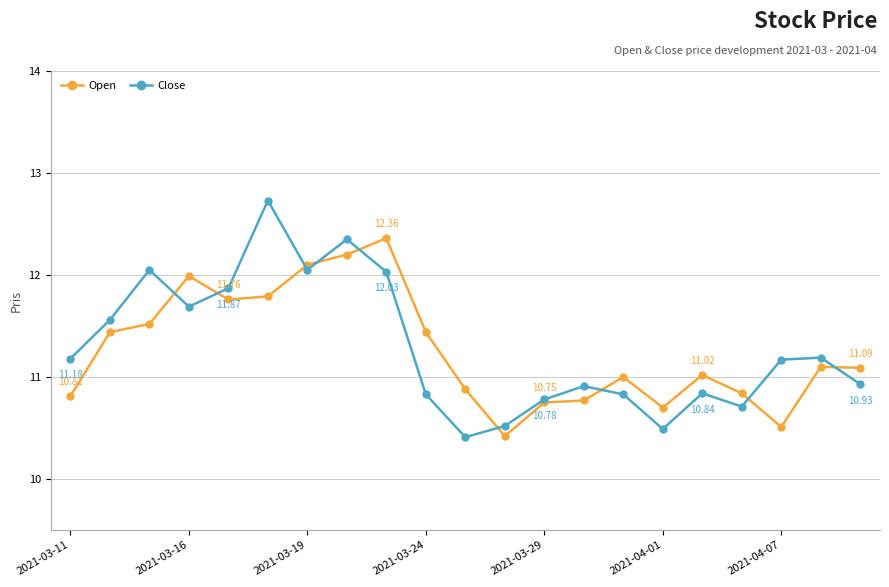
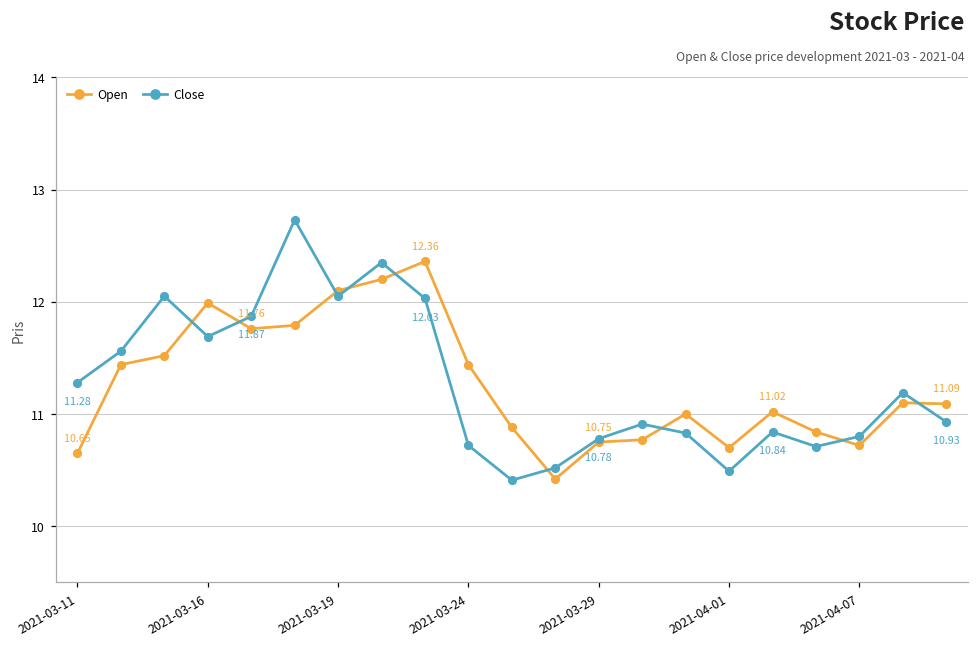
  {
    "Open": {
-     "2021-03-11": 10.81,
+     "2021-03-11": 10.65,
      "2021-03-29": 10.75,
-     "2021-04-07": 10.51
+     "2021-04-07": 10.72
    },
    "Close": {
-     "2021-03-11": 11.18,
-     "2021-03-24": 10.83,
+     "2021-03-11": 11.28,
+     "2021-03-24": 10.72,
      "2021-03-29": 10.78,
-     "2021-04-07": 11.17
+     "2021-04-07": 10.80
    }
  }
